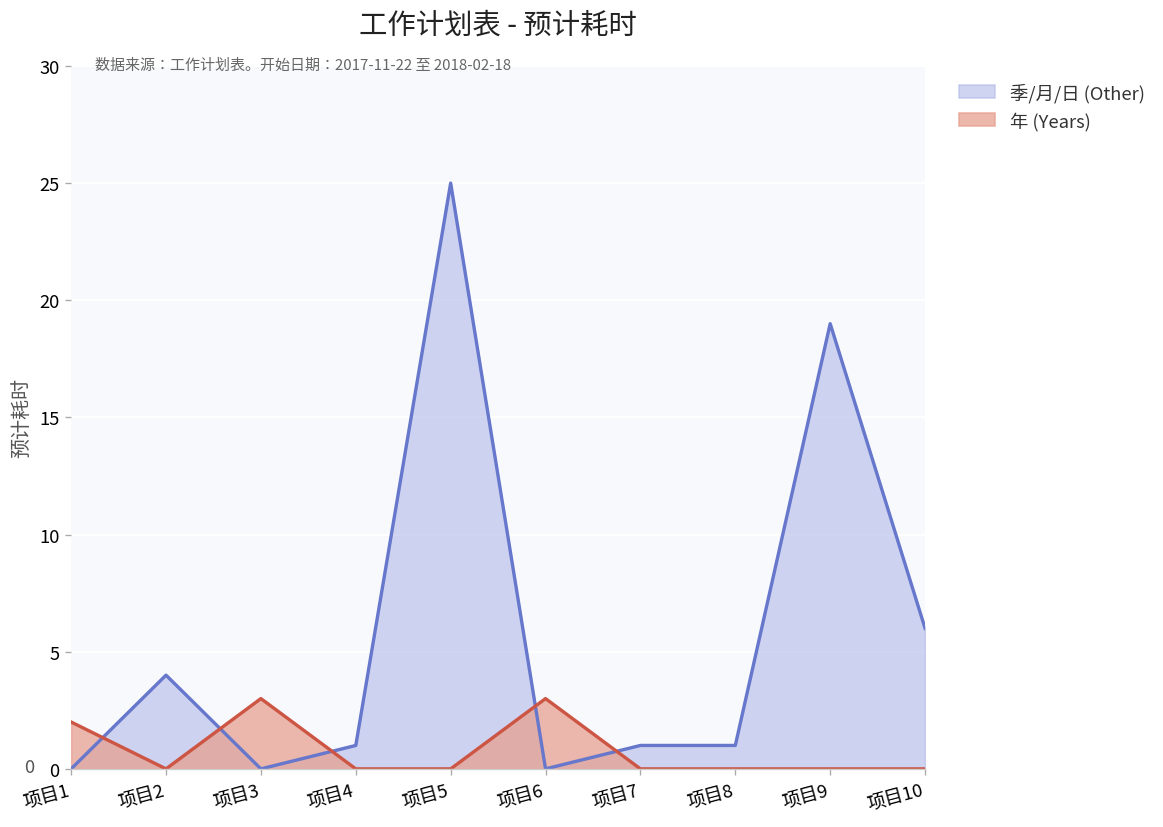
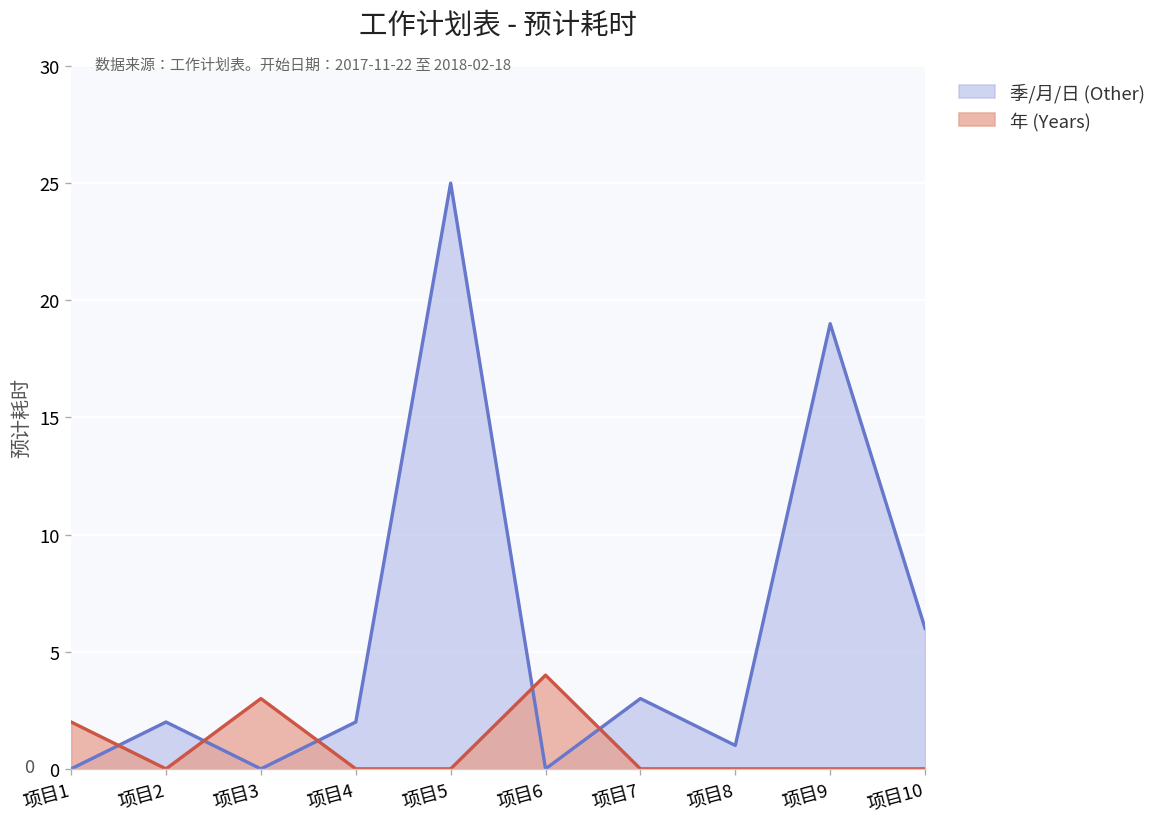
  {
    "季/月/日 (Other)": {
-     "项目2": 4,
+     "项目2": 2,
      "项目3": 0,
-     "项目4": 1,
+     "项目4": 2,
      "项目5": 25,
      "项目6": 0,
-     "项目7": 1,
+     "项目7": 3,
      "项目8": 1,
      "项目9": 19,
      "项目10": 6
    },
    "年 (Years)": {
      "项目1": 2,
      "项目2": 0,
      "项目3": 3,
      "项目4": 0,
      "项目5": 0,
-     "项目6": 3,
+     "项目6": 4,
      "项目7": 0,
      "项目8": 0,
      "项目9": 0,
      "项目10": 0
    }
  }
